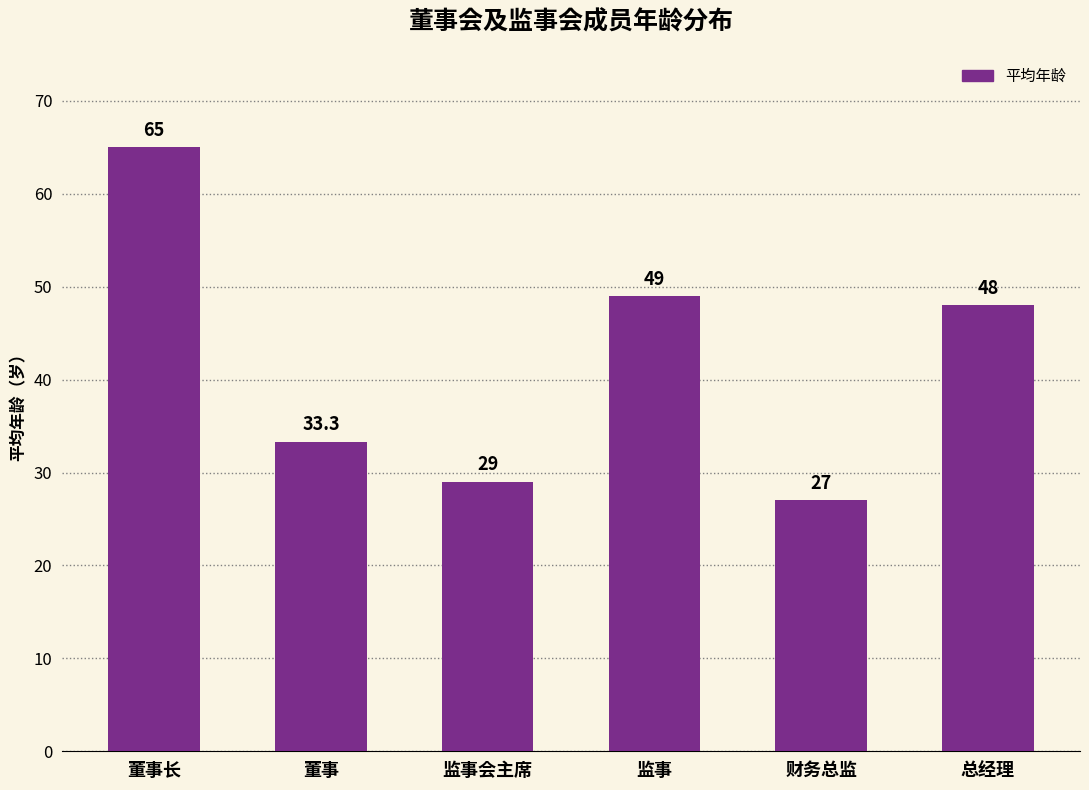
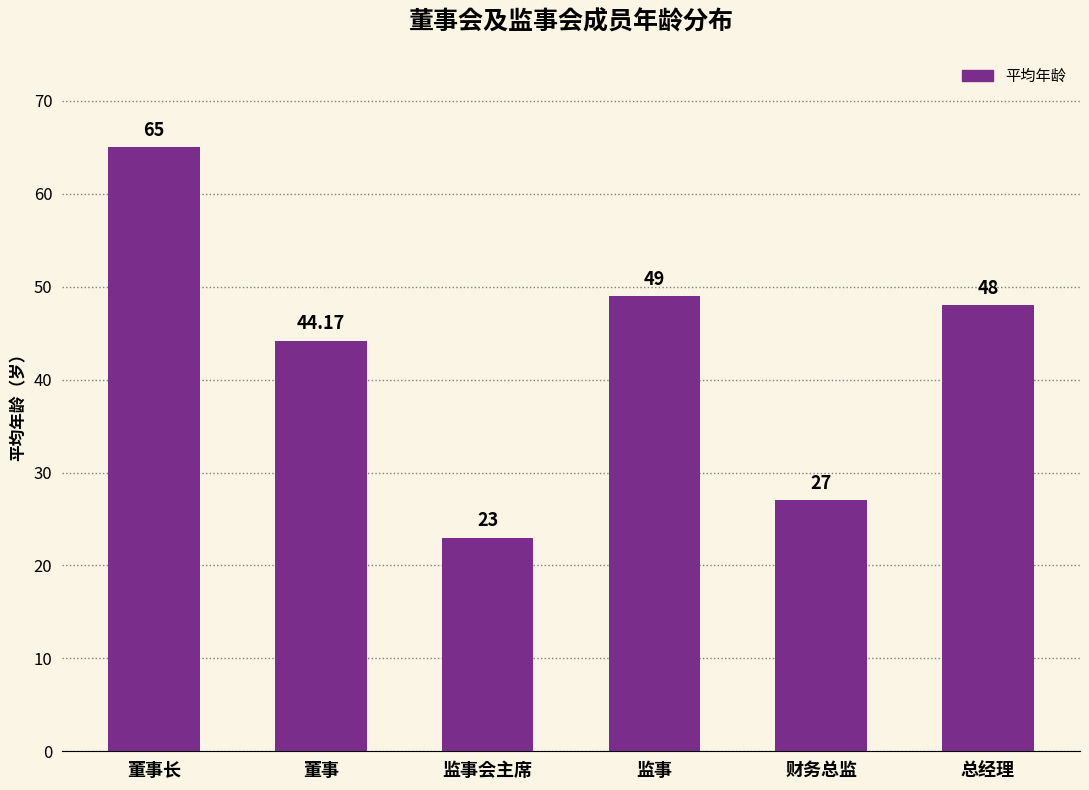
  {
    "董事长": 65,
-   "董事": 33.3,
-   "监事会主席": 29,
+   "董事": 44.17,
+   "监事会主席": 23,
    "监事": 49,
    "财务总监": 27,
    "总经理": 48
  }
